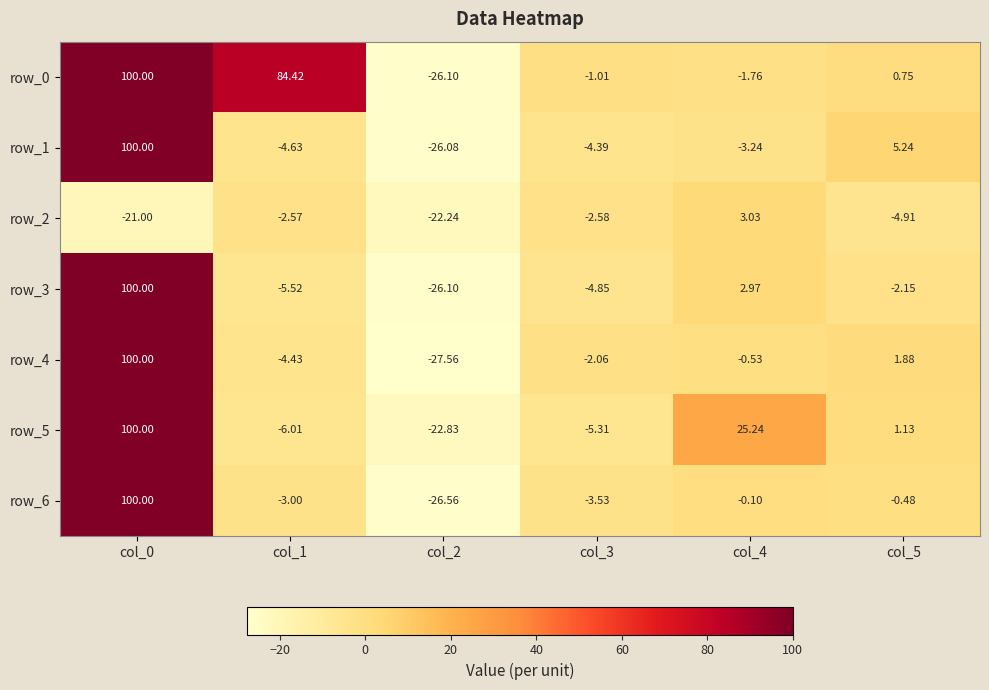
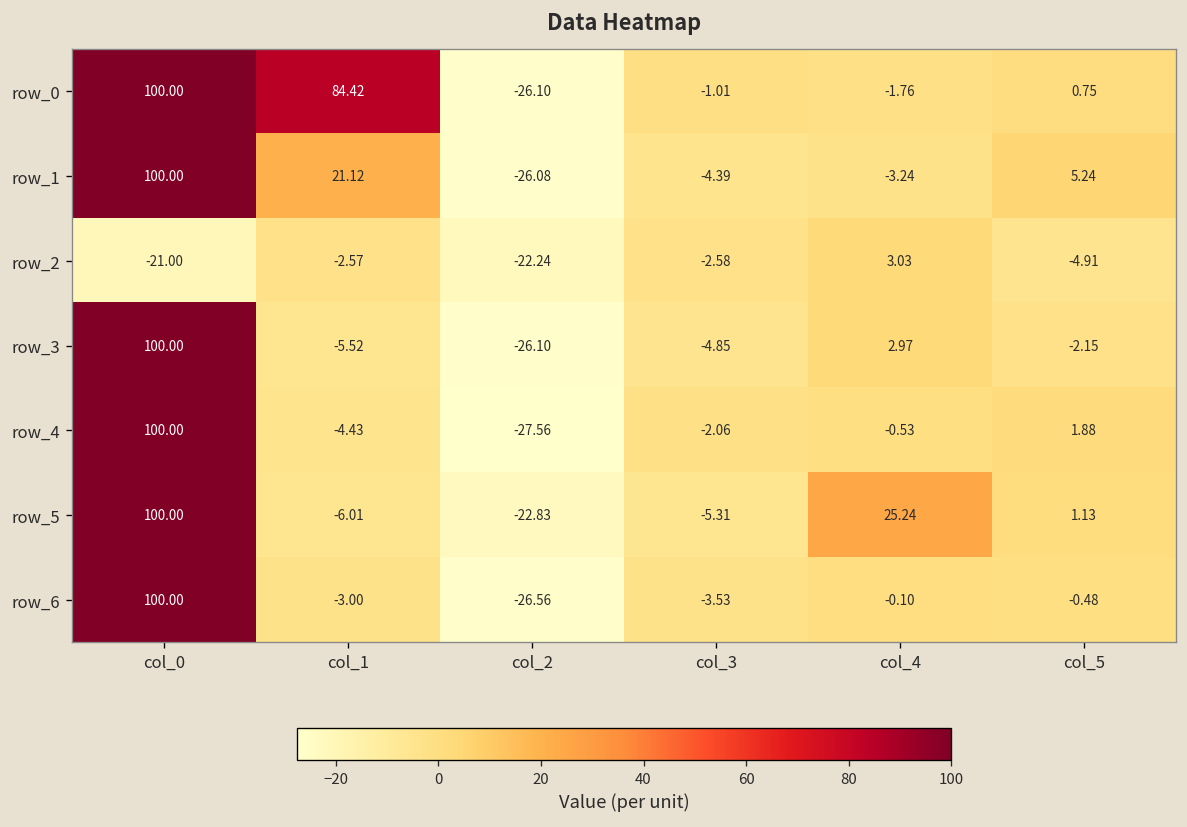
  {
    "row_0": {
      "col_0": 100.00,
      "col_1": 84.42,
      "col_2": -26.10,
      "col_3": -1.01,
      "col_4": -1.76,
      "col_5": 0.75
    },
    "row_1": {
      "col_0": 100.00,
-     "col_1": -4.63,
+     "col_1": 21.12,
      "col_2": -26.08,
      "col_3": -4.39,
      "col_4": -3.24,
      "col_5": 5.24
    },
    "row_2": {
      "col_0": -21.00,
      "col_1": -2.57,
      "col_2": -22.24,
      "col_3": -2.58,
      "col_4": 3.03,
      "col_5": -4.91
    },
    "row_3": {
      "col_0": 100.00,
      "col_1": -5.52,
      "col_2": -26.10,
      "col_3": -4.85,
      "col_4": 2.97,
      "col_5": -2.15
    },
    "row_4": {
      "col_0": 100.00,
      "col_1": -4.43,
      "col_2": -27.56,
      "col_3": -2.06,
      "col_4": -0.53,
      "col_5": 1.88
    },
    "row_5": {
      "col_0": 100.00,
      "col_1": -6.01,
      "col_2": -22.83,
      "col_3": -5.31,
      "col_4": 25.24,
      "col_5": 1.13
    },
    "row_6": {
      "col_0": 100.00,
      "col_1": -3.00,
      "col_2": -26.56,
      "col_3": -3.53,
      "col_4": -0.10,
      "col_5": -0.48
    }
  }
